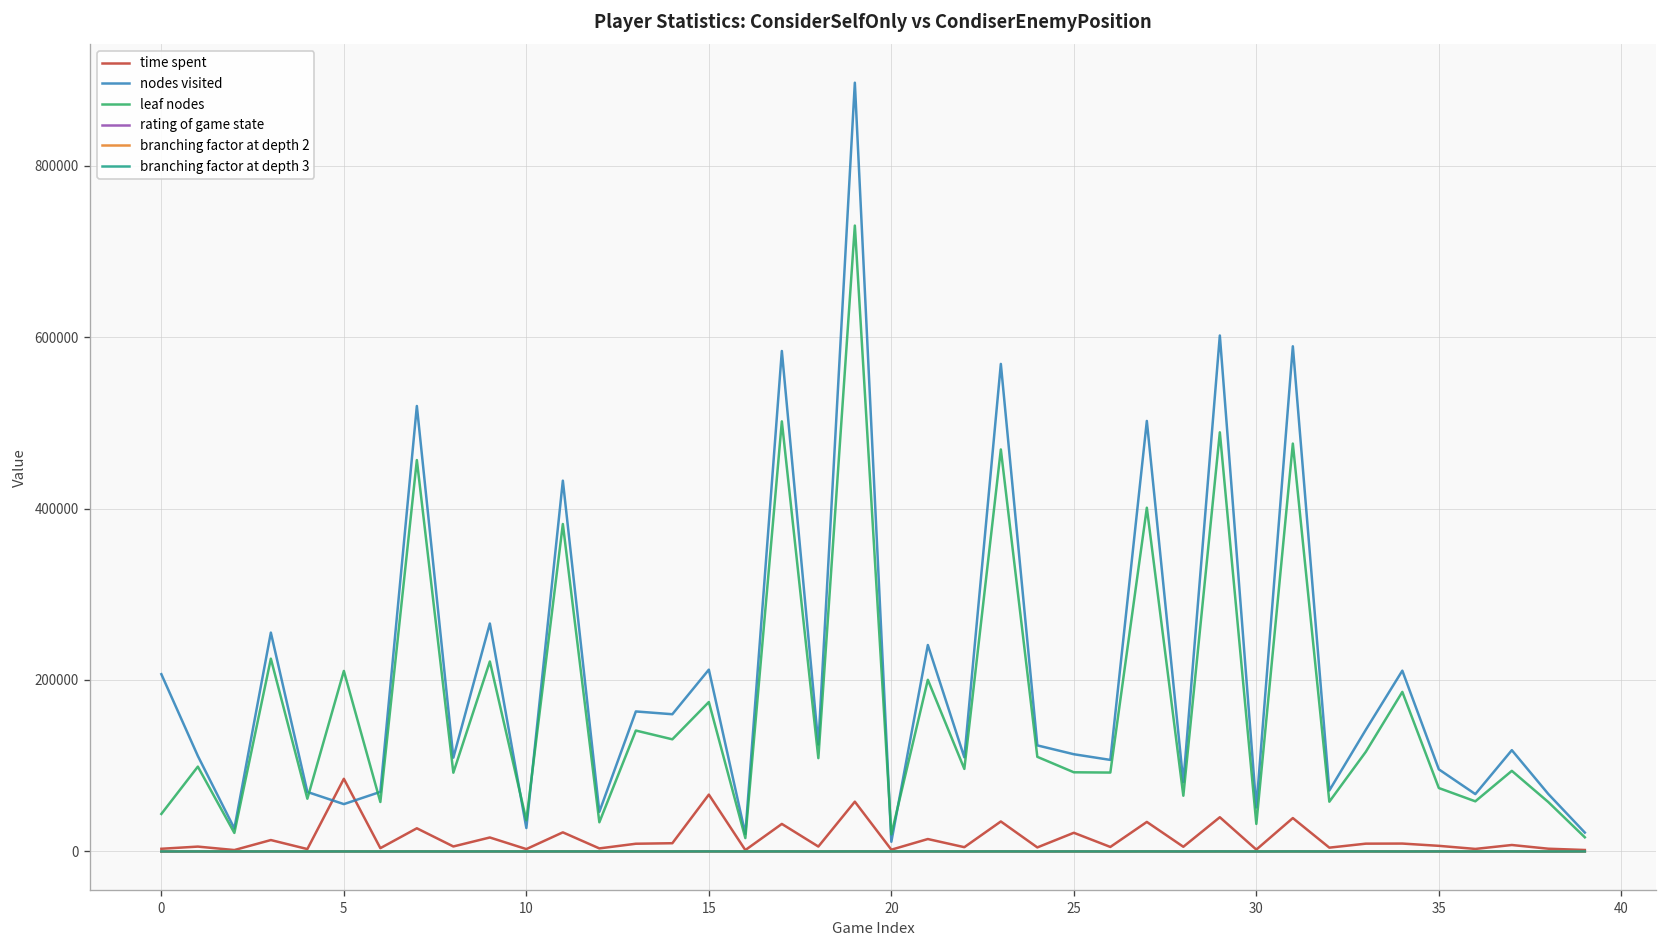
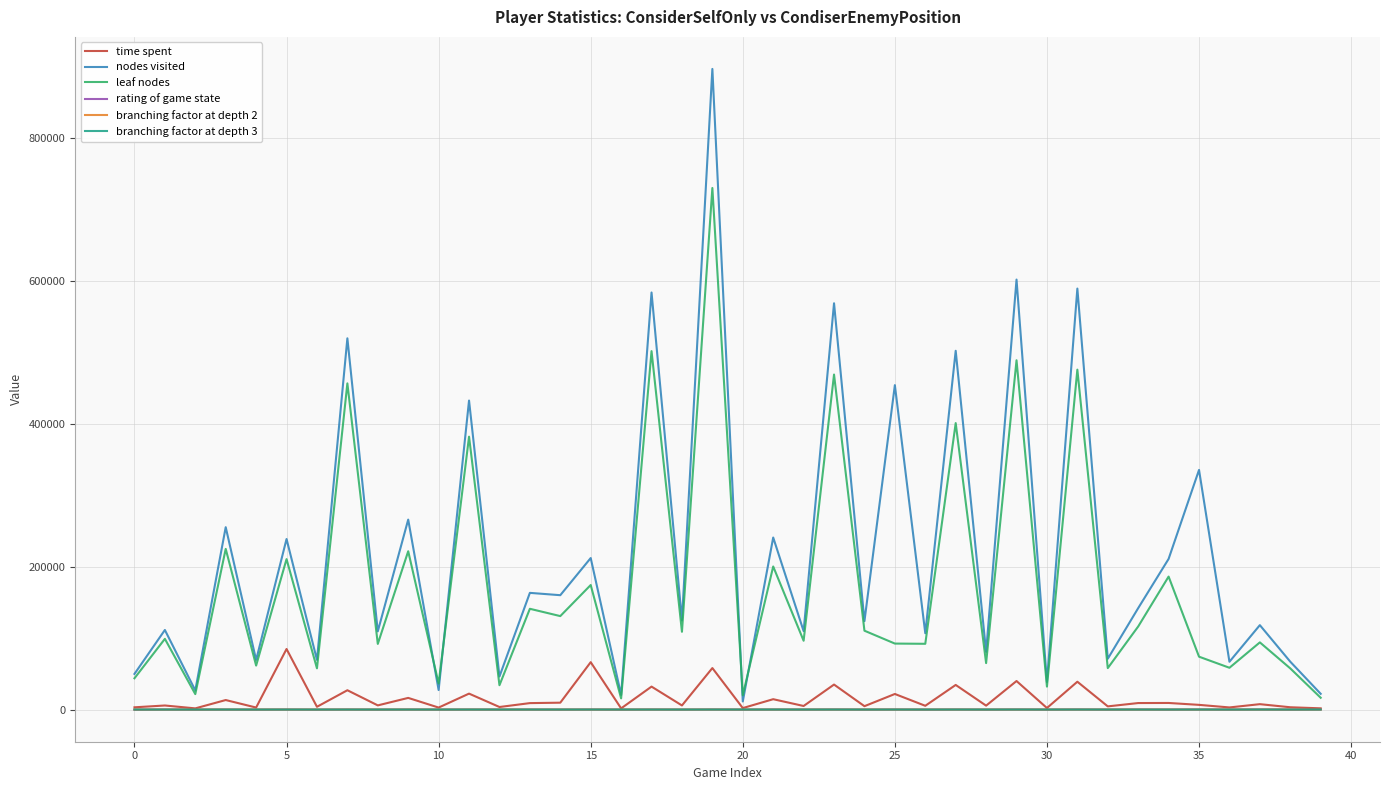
  {
    "time spent": {
      "5": 80000,
      "15": 70000,
      "25": 20000,
      "35": 10000
    },
    "nodes visited": {
-     "0": 210000,
-     "5": 60000,
+     "0": 50000,
+     "5": 240000,
      "10": 30000,
      "15": 210000,
      "20": 10000,
-     "25": 110000,
-     "30": 50000,
-     "35": 100000
+     "25": 450000,
+     "30": 40000,
+     "35": 340000
    }
  }
